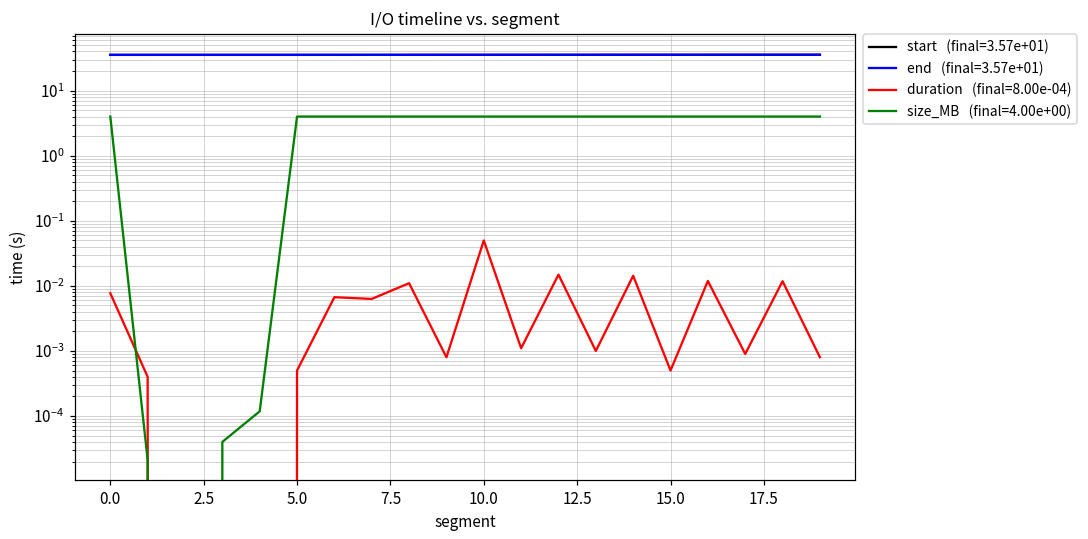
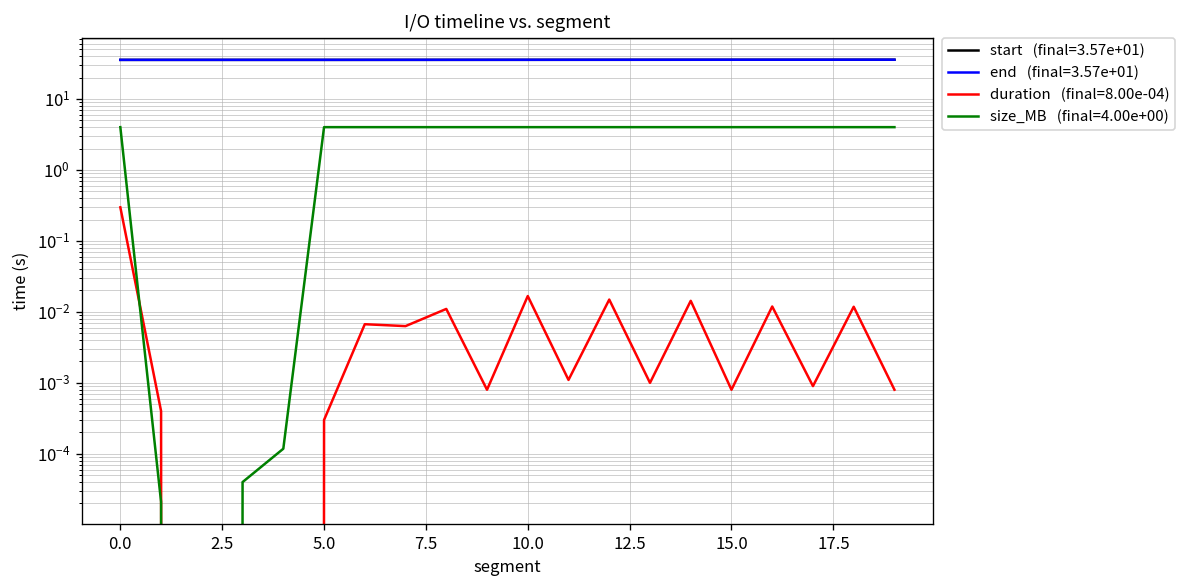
  {
    "end (final=3.57e+01)": {
      "0.0": 40,
      "5.0": 40,
      "10.0": 40,
      "15.0": 40
    },
    "duration (final=8.00e-04)": {
-     "0.0": 0.008,
-     "5.0": 0.0005,
-     "10.0": 0.05,
-     "15.0": 0.0005
+     "0.0": 0.3,
+     "5.0": 0.0003,
+     "10.0": 0.017,
+     "15.0": 0.0008
    },
    "size_MB (final=4.00e+00)": {
      "0.0": 4,
      "5.0": 4,
      "10.0": 4,
      "15.0": 4
    }
  }
